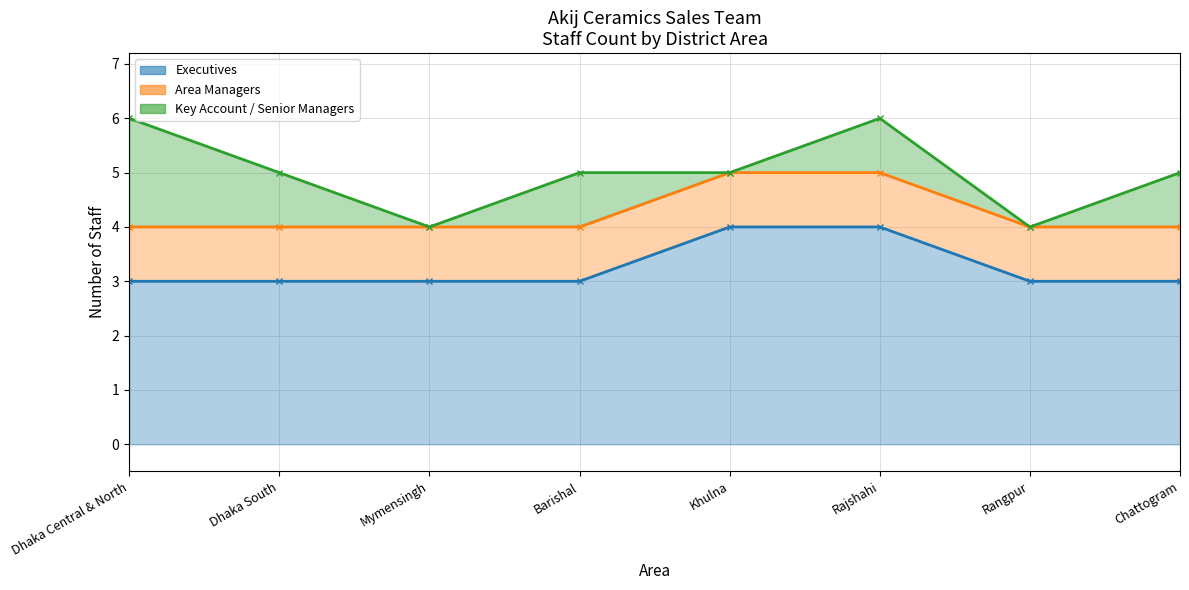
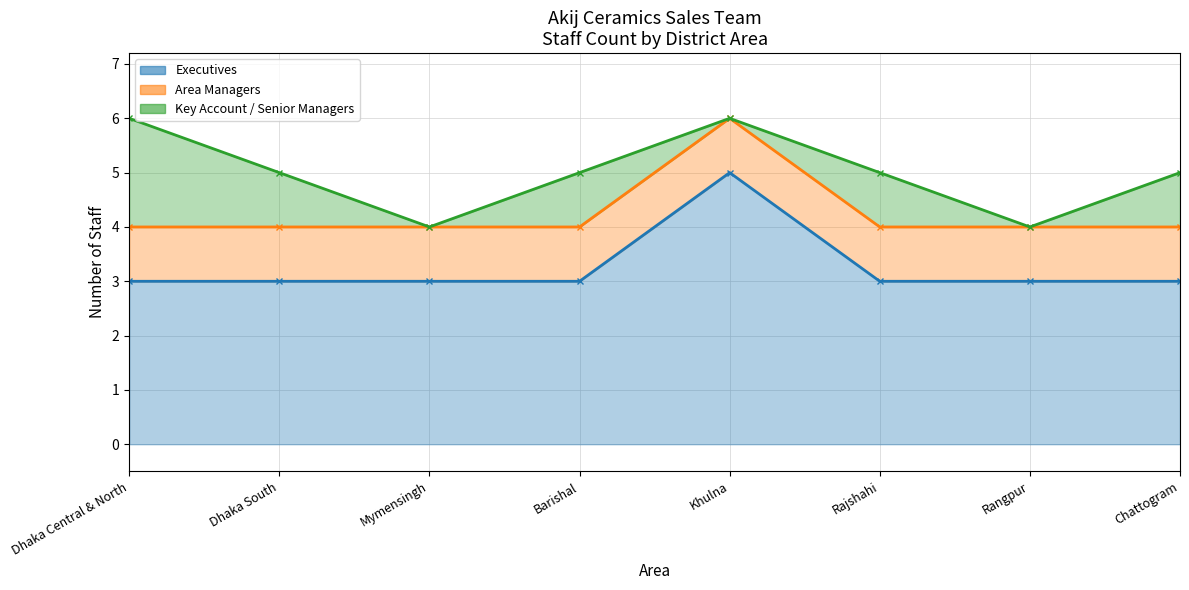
  {
    "Executives": {
      "Dhaka Central & North": 3,
      "Dhaka South": 3,
      "Mymensingh": 3,
      "Barishal": 3,
-     "Khulna": 4,
-     "Rajshahi": 4,
+     "Khulna": 5,
+     "Rajshahi": 3,
      "Rangpur": 3,
      "Chattogram": 3
    },
    "Area Managers": {
      "Dhaka Central & North": 1,
      "Dhaka South": 1,
      "Barishal": 1,
      "Rajshahi": 1,
      "Chattogram": 1
    },
    "Key Account / Senior Managers": {
      "Dhaka Central & North": 2,
      "Dhaka South": 1,
      "Barishal": 1,
      "Rajshahi": 1,
      "Chattogram": 1
    }
  }
